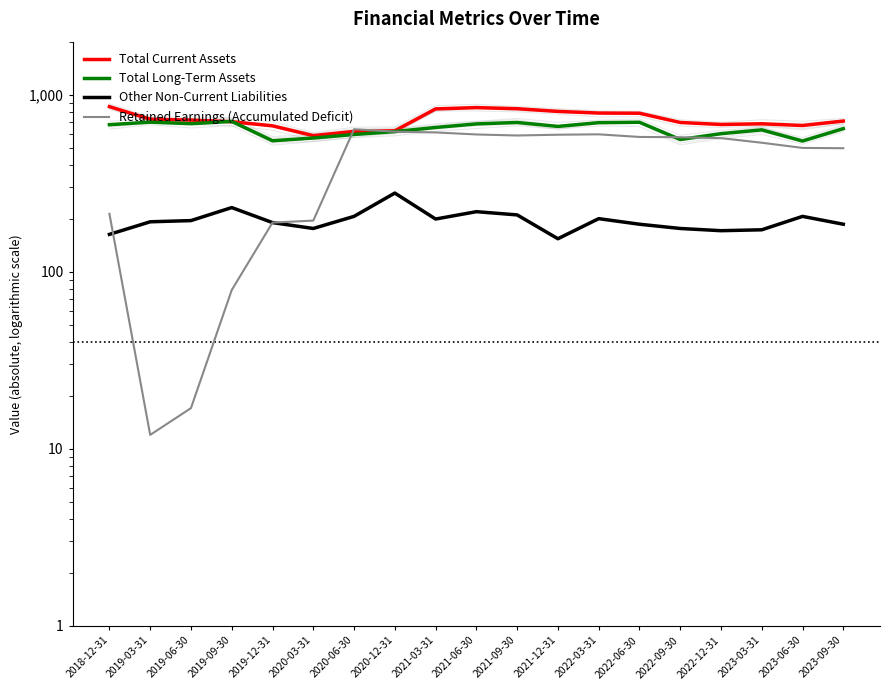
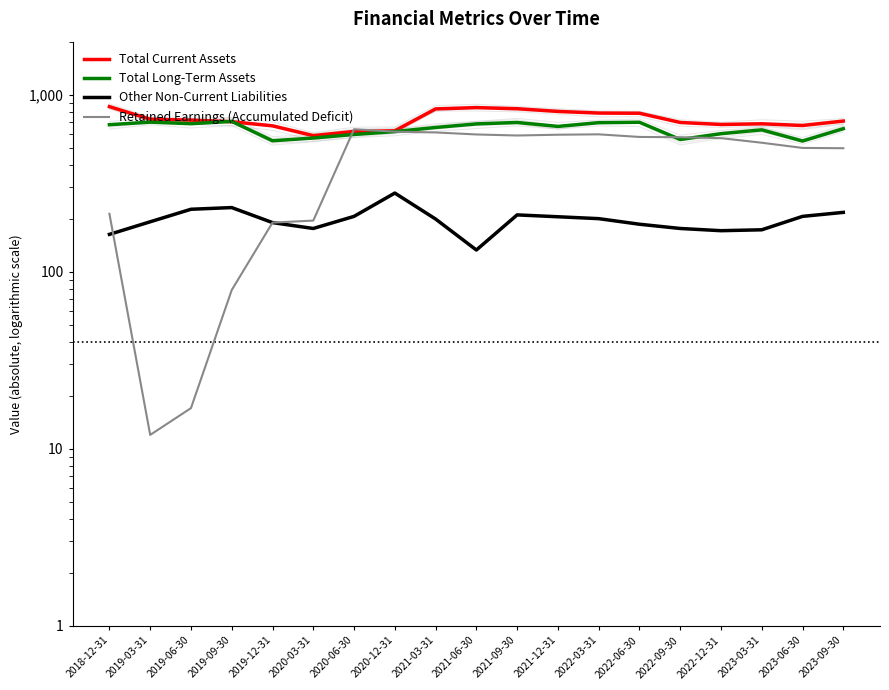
  {
    "Other Non-Current Liabilities": {
      "2018-12-31": 160,
      "2019-03-31": 190,
-     "2019-06-30": 200,
+     "2019-06-30": 230,
      "2019-09-30": 230,
      "2020-03-31": 180,
      "2020-06-30": 210,
      "2020-12-31": 280,
      "2021-03-31": 200,
-     "2021-06-30": 220,
+     "2021-06-30": 130,
      "2021-09-30": 210,
-     "2021-12-31": 150,
+     "2021-12-31": 210,
      "2022-03-31": 200,
      "2022-06-30": 190,
      "2022-09-30": 180,
      "2022-12-31": 170,
      "2023-03-31": 170,
      "2023-06-30": 210,
-     "2023-09-30": 190
+     "2023-09-30": 220
    }
  }
